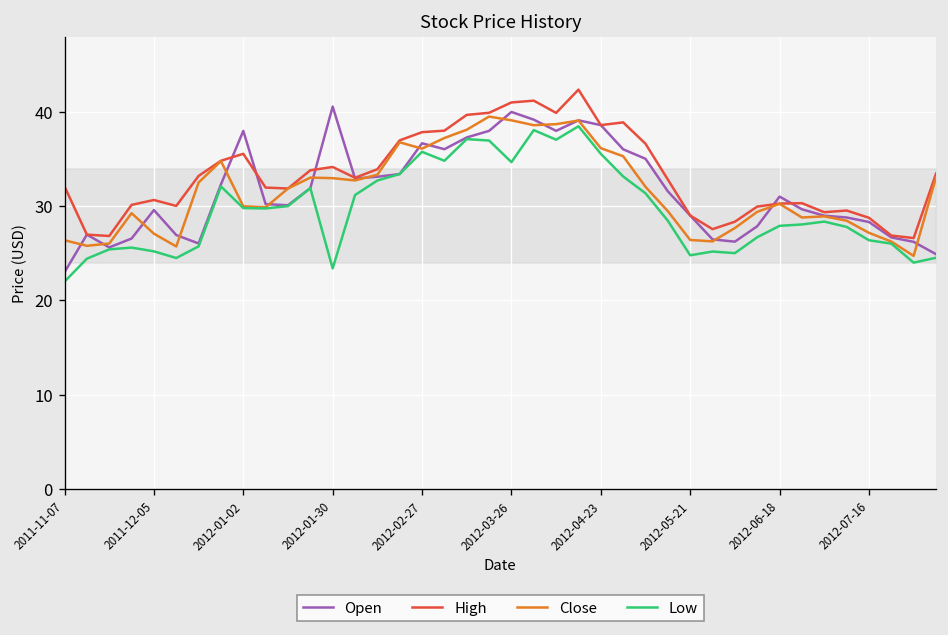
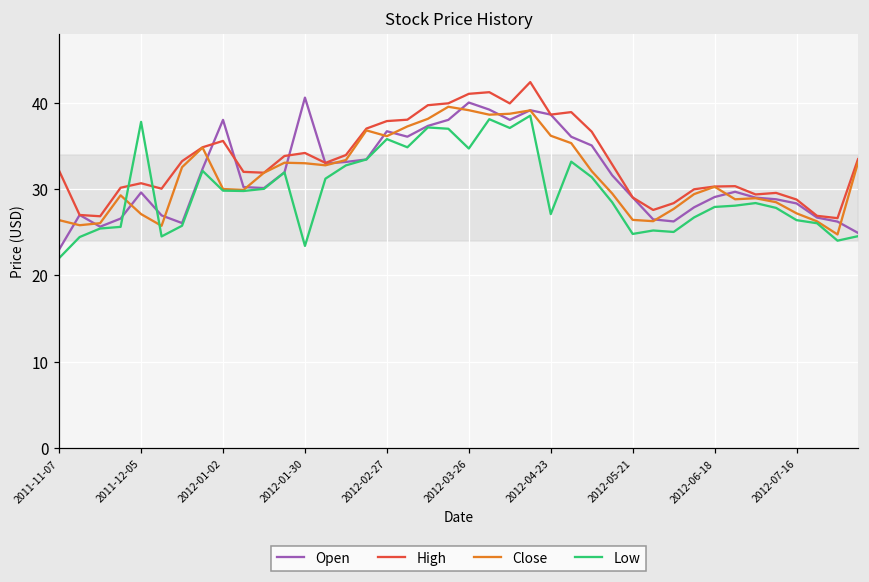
  {
    "Open": {
      "2011-11-07": 23,
      "2011-12-05": 30,
      "2012-01-02": 38,
      "2012-01-30": 41,
      "2012-02-27": 37,
      "2012-03-26": 40,
-     "2012-06-18": 31,
+     "2012-06-18": 29,
      "2012-07-16": 28
    },
    "Low": {
      "2011-11-07": 22,
-     "2011-12-05": 25,
+     "2011-12-05": 38,
      "2012-01-30": 23,
      "2012-02-27": 36,
      "2012-03-26": 35,
-     "2012-04-23": 36,
+     "2012-04-23": 27,
      "2012-05-21": 25,
      "2012-06-18": 28,
      "2012-07-16": 26
    }
  }
